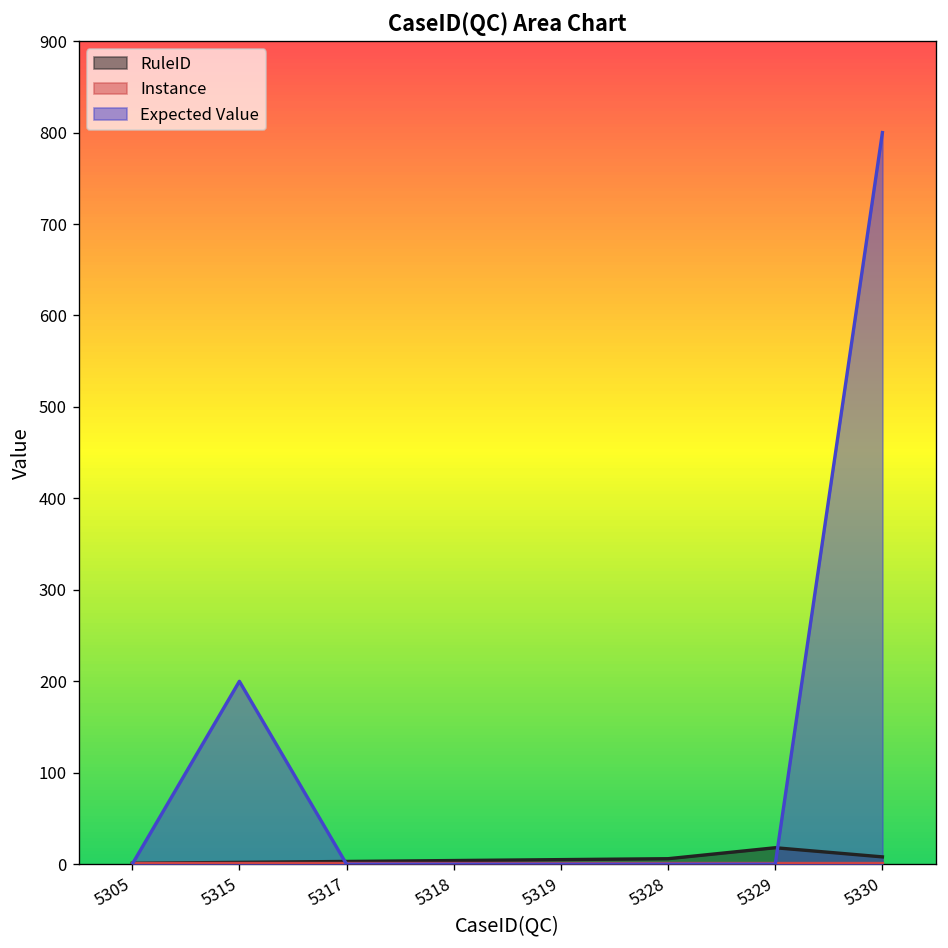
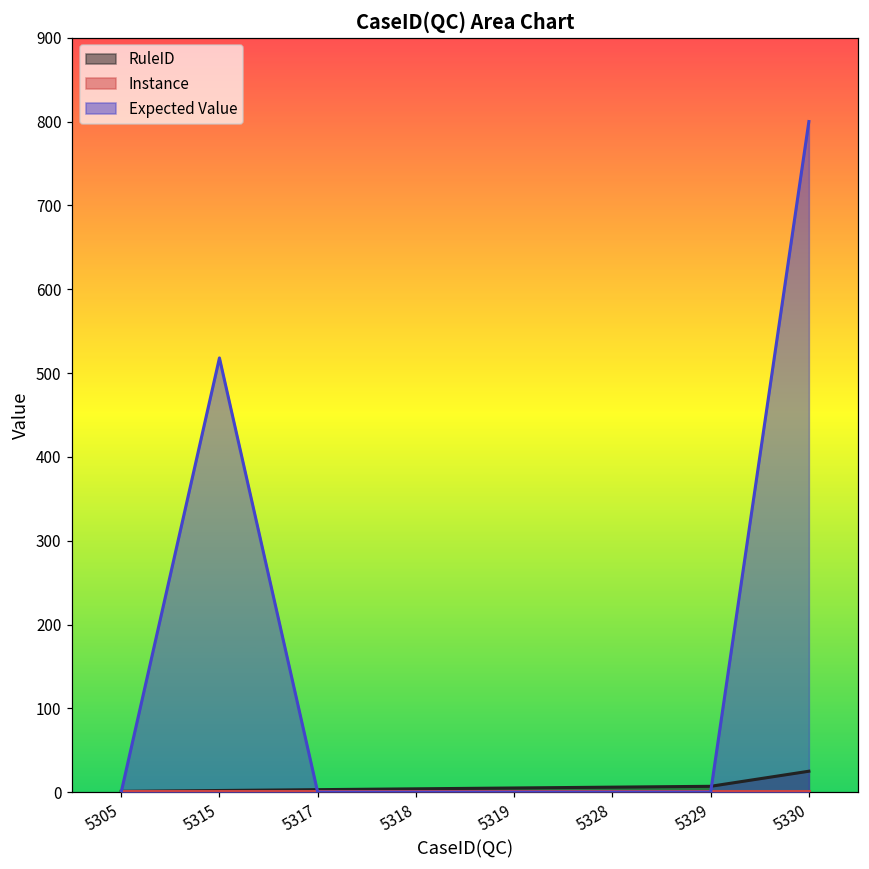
  {
    "RuleID": {
      "5319": 10,
      "5328": 10,
-     "5329": 20,
-     "5330": 10
+     "5329": 10,
+     "5330": 30
    },
    "Instance": {
      "5330": 0
    },
    "Expected Value": {
-     "5315": 200,
+     "5315": 520,
      "5330": 800
    }
  }
